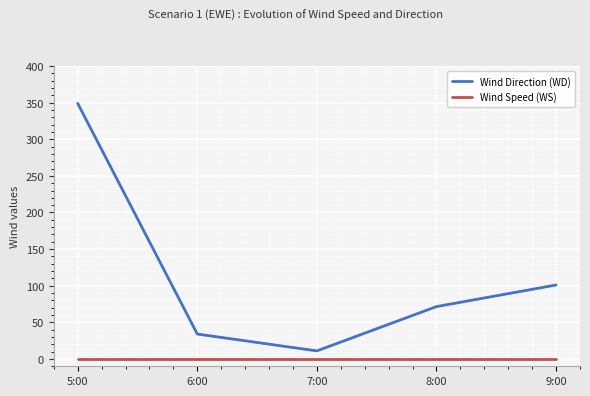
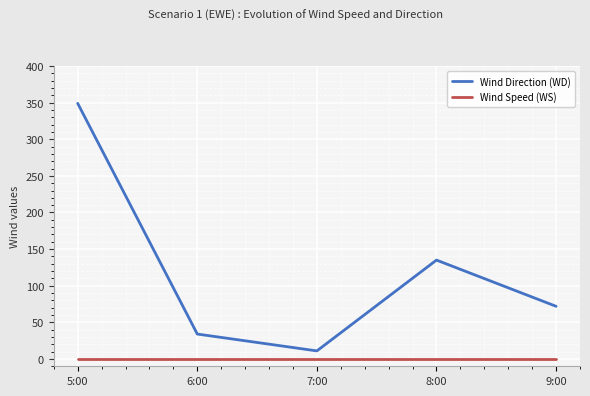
  {
    "Wind Direction (WD)": {
      "5:00": 350,
      "6:00": 30,
      "7:00": 10,
-     "8:00": 70,
-     "9:00": 100
+     "8:00": 140,
+     "9:00": 70
    },
    "Wind Speed (WS)": {
      "5:00": 0,
      "6:00": 0,
      "7:00": 0,
      "8:00": 0,
      "9:00": 0
    }
  }
